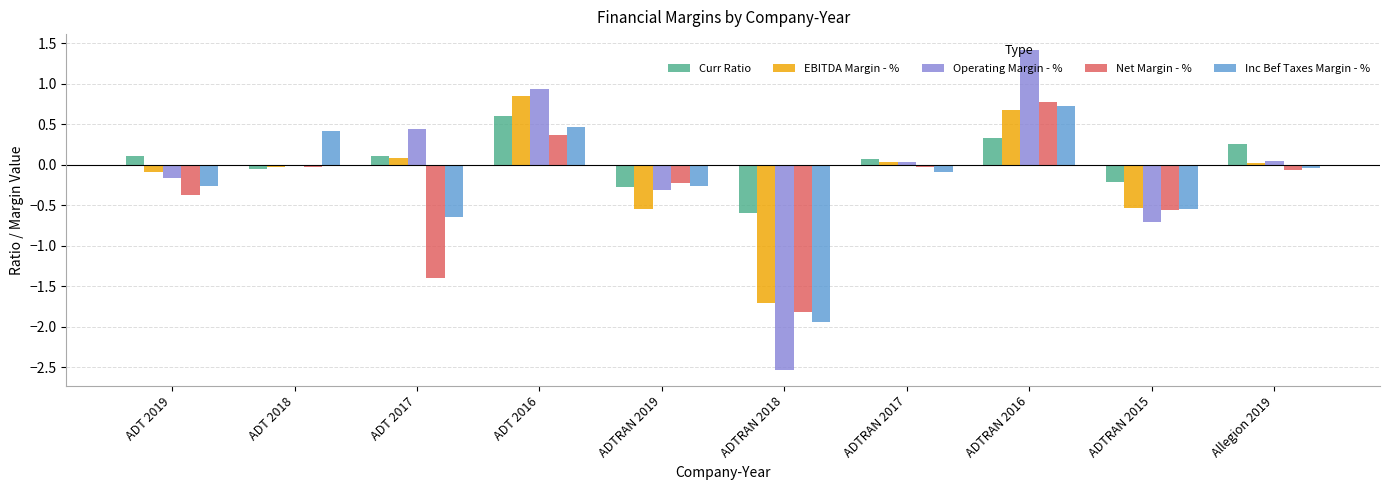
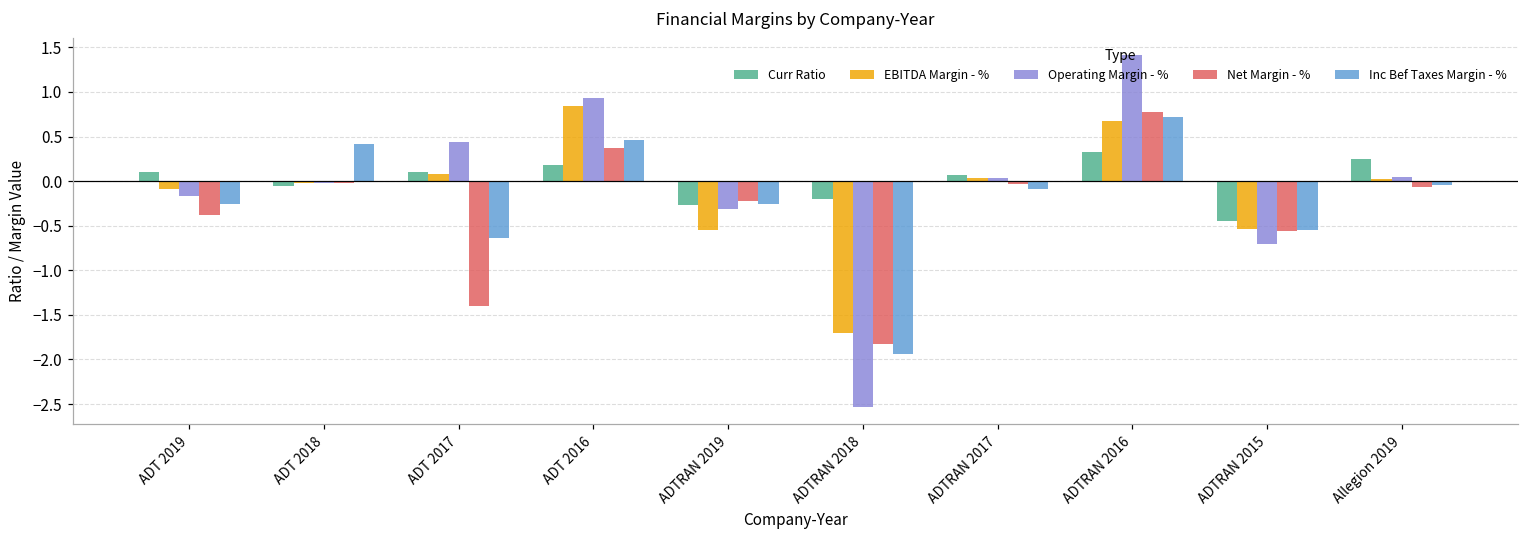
  {
    "Curr Ratio": {
      "ADT 2019": 0.1,
      "ADT 2018": -0.1,
      "ADT 2017": 0.1,
-     "ADT 2016": 0.6,
+     "ADT 2016": 0.2,
      "ADTRAN 2019": -0.3,
-     "ADTRAN 2018": -0.6,
+     "ADTRAN 2018": -0.2,
      "ADTRAN 2017": 0.1,
      "ADTRAN 2016": 0.3,
-     "ADTRAN 2015": -0.2,
+     "ADTRAN 2015": -0.4,
      "Allegion 2019": 0.3
    },
    "EBITDA Margin - %": {
      "ADT 2019": -0.1,
      "ADT 2017": 0.1,
      "ADT 2016": 0.8,
      "ADTRAN 2019": -0.5,
      "ADTRAN 2018": -1.7,
      "ADTRAN 2017": 0.0,
      "ADTRAN 2016": 0.7,
      "ADTRAN 2015": -0.5
    },
    "Net Margin - %": {
      "ADT 2019": -0.4,
      "ADT 2017": -1.4,
      "ADT 2016": 0.4,
      "ADTRAN 2019": -0.2,
      "ADTRAN 2018": -1.8,
      "ADTRAN 2016": 0.8,
      "ADTRAN 2015": -0.6,
      "Allegion 2019": -0.1
    }
  }
